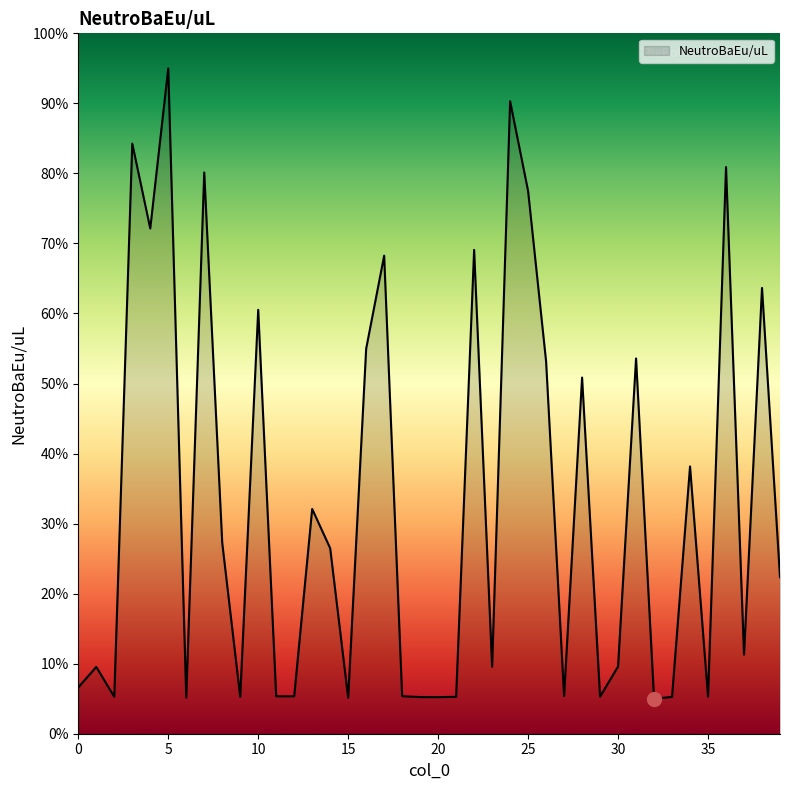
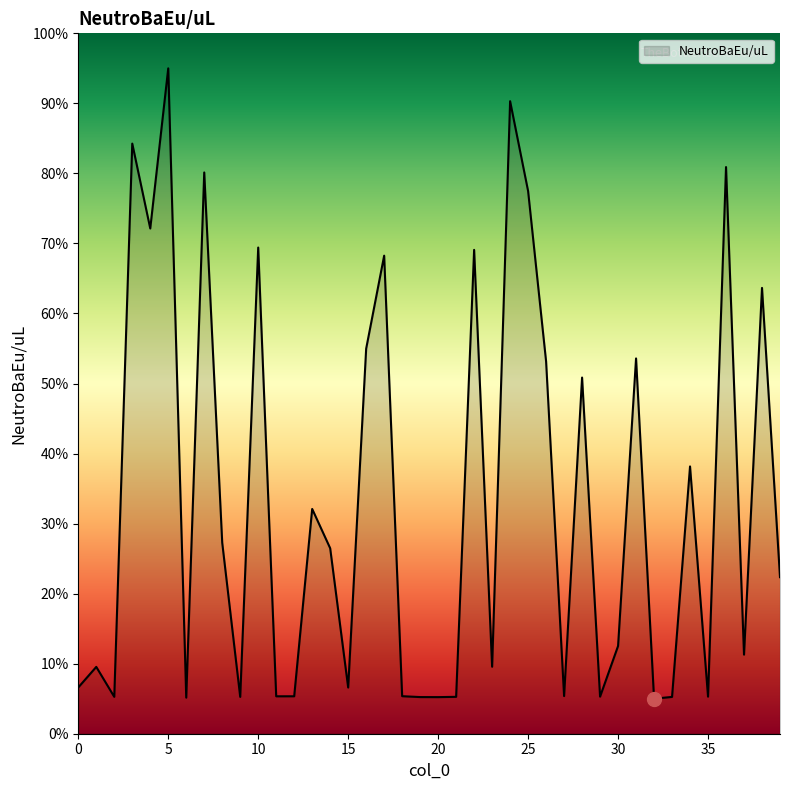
  {
    "NeutroBaEu/uL": {
      "0": "7%",
      "5": "95%",
-     "10": "61%",
-     "15": "5%",
+     "10": "69%",
+     "15": "7%",
      "20": "5%",
      "25": "77%",
-     "30": "10%",
+     "30": "13%",
      "35": "5%"
    }
  }
